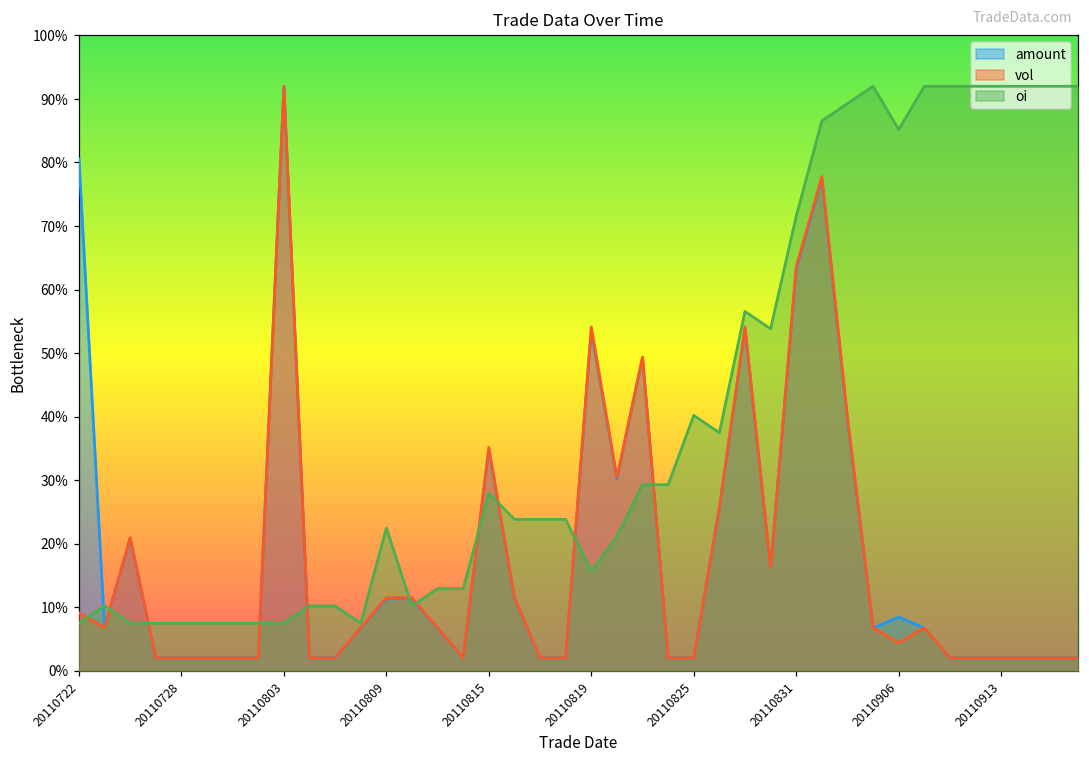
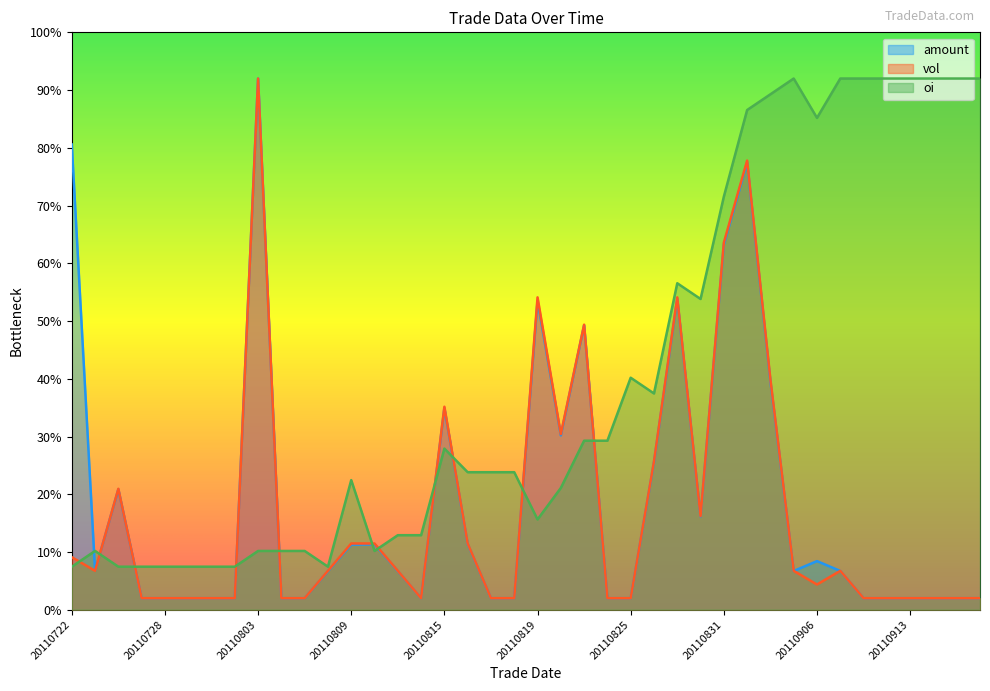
  {
    "amount": {
      "20110722": "81%",
      "20110819": "54%",
      "20110906": "8%"
    },
    "vol": {
      "20110722": "9%",
      "20110819": "54%",
      "20110906": "4%"
    },
    "oi": {
      "20110722": "7%",
      "20110728": "7%",
-     "20110803": "7%",
+     "20110803": "10%",
      "20110809": "22%",
      "20110815": "28%",
      "20110819": "16%",
      "20110825": "40%",
      "20110831": "72%",
      "20110906": "85%"
    }
  }
